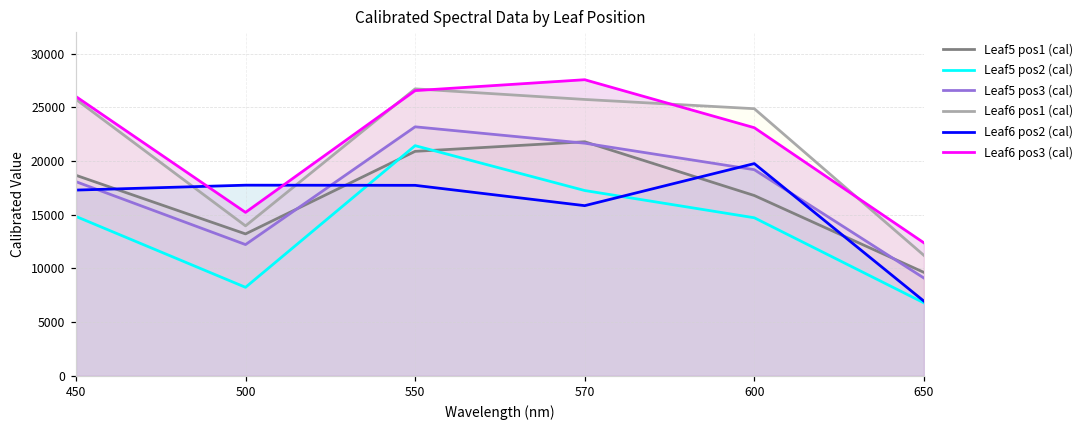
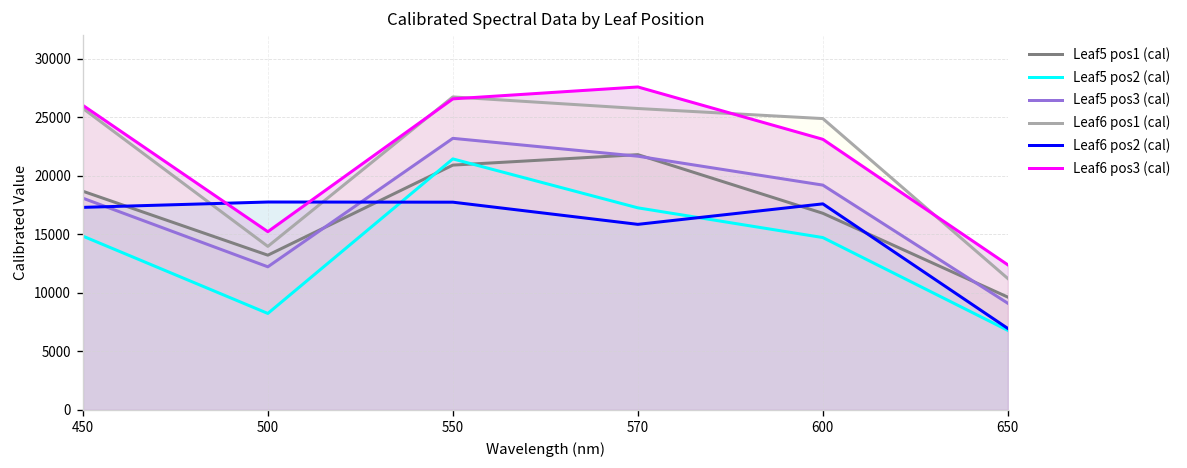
  {
    "Leaf5 pos1 (cal)": {
      "450": 19000,
      "500": 13000,
      "550": 21000,
      "600": 17000,
      "650": 10000
    },
    "Leaf5 pos2 (cal)": {
      "450": 15000,
      "500": 8000,
      "550": 21000,
      "570": 17000,
      "600": 15000
    },
    "Leaf5 pos3 (cal)": {
      "450": 18000,
      "500": 12000,
      "550": 23000,
      "600": 19000,
      "650": 9000
    },
    "Leaf6 pos1 (cal)": {
      "500": 14000,
      "570": 26000,
      "600": 25000,
      "650": 11000
    },
    "Leaf6 pos2 (cal)": {
      "450": 17000,
      "500": 18000,
      "550": 18000,
      "570": 16000,
-     "600": 20000
+     "600": 18000
    },
    "Leaf6 pos3 (cal)": {
      "500": 15000,
      "570": 28000,
      "600": 23000,
      "650": 12000
    }
  }
